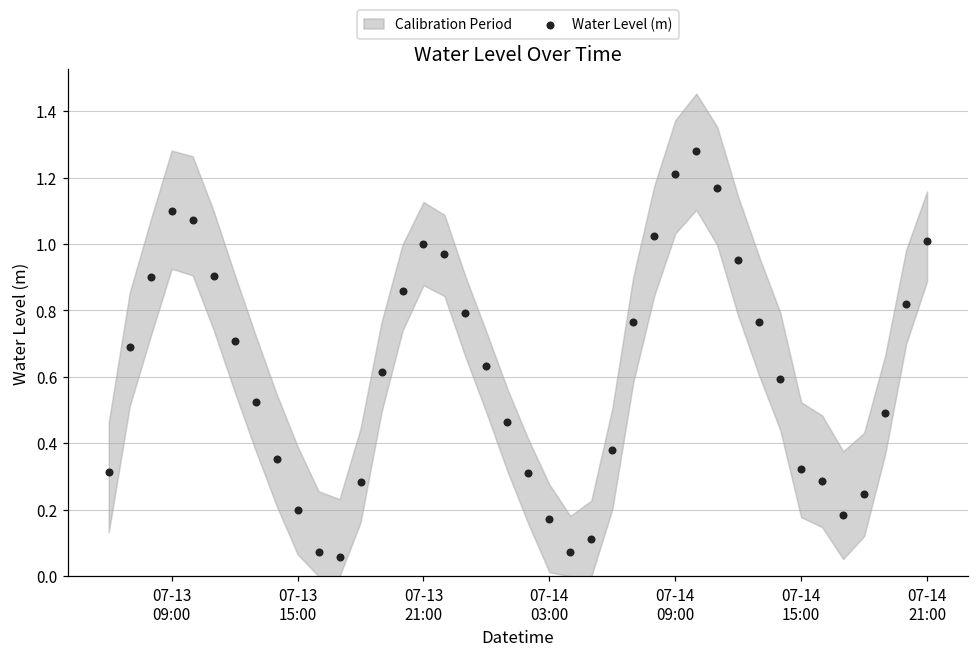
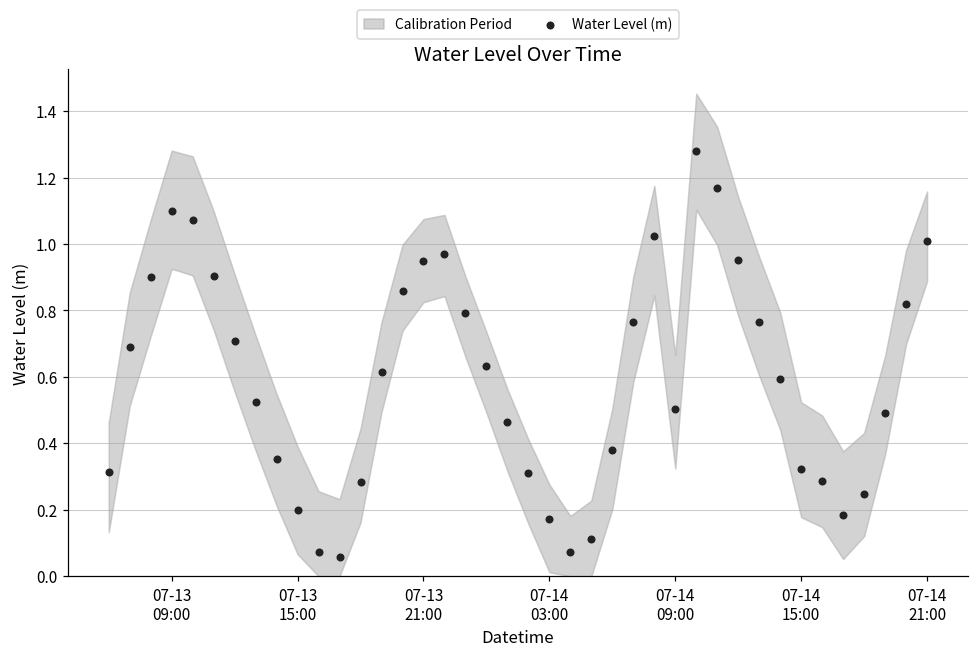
  {
    "Water Level (m)": {
-     "07-13 21:00": 1.00,
-     "07-14 09:00": 1.21
+     "07-13 21:00": 0.95,
+     "07-14 09:00": 0.50
    }
  }
